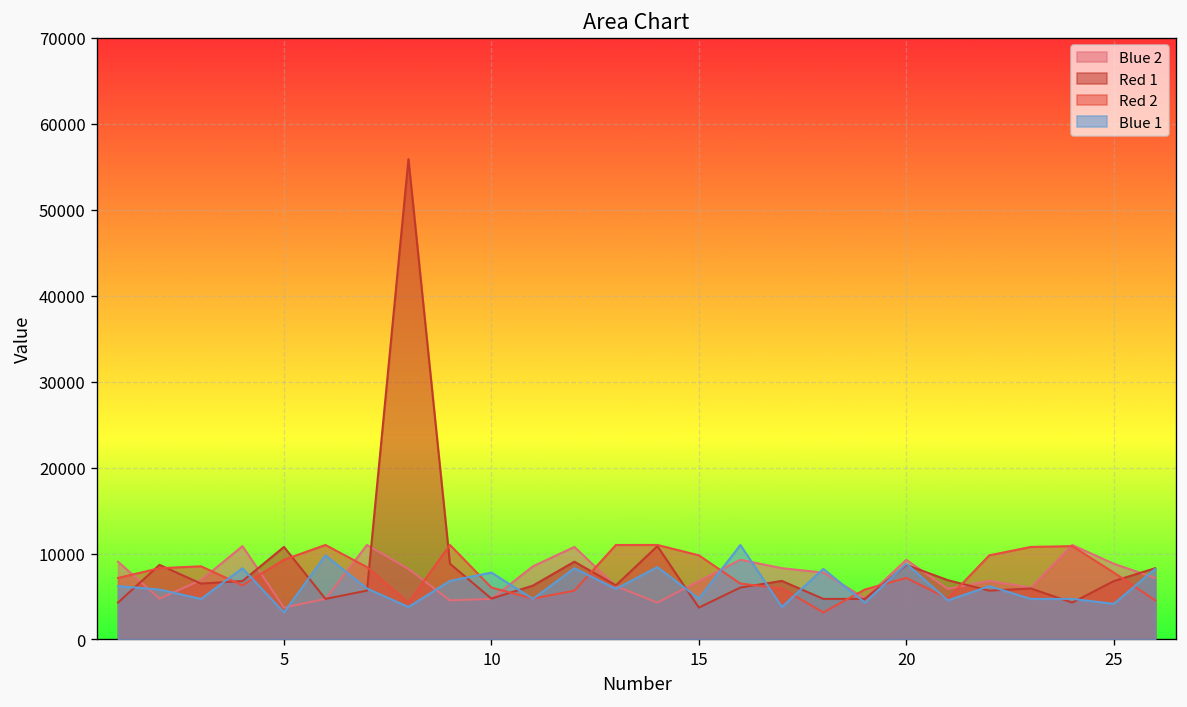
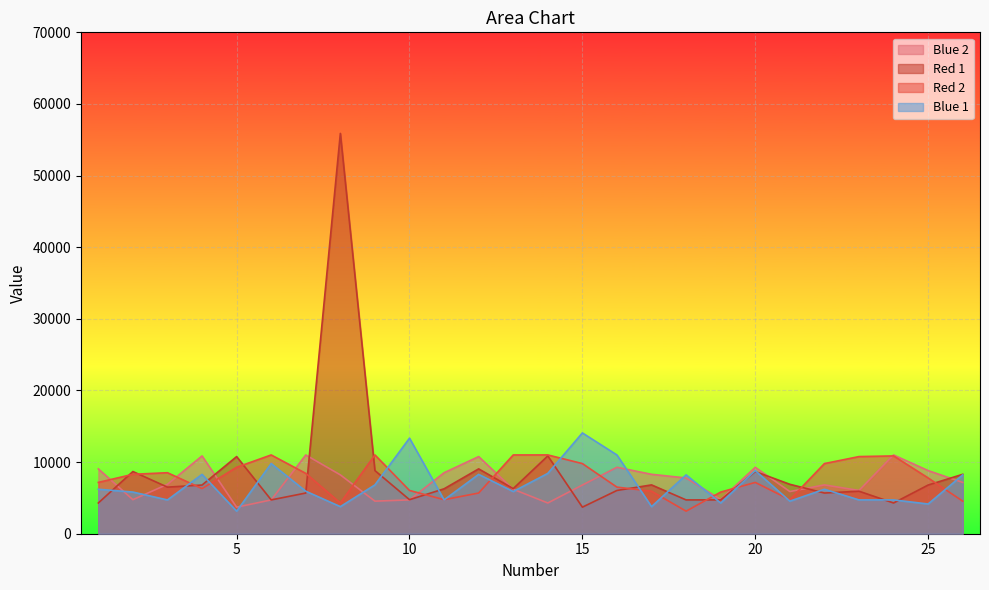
  {
    "Blue 1": {
      "5": 3000,
-     "10": 8000,
-     "15": 5000,
+     "10": 13000,
+     "15": 14000,
      "25": 4000
    }
  }
